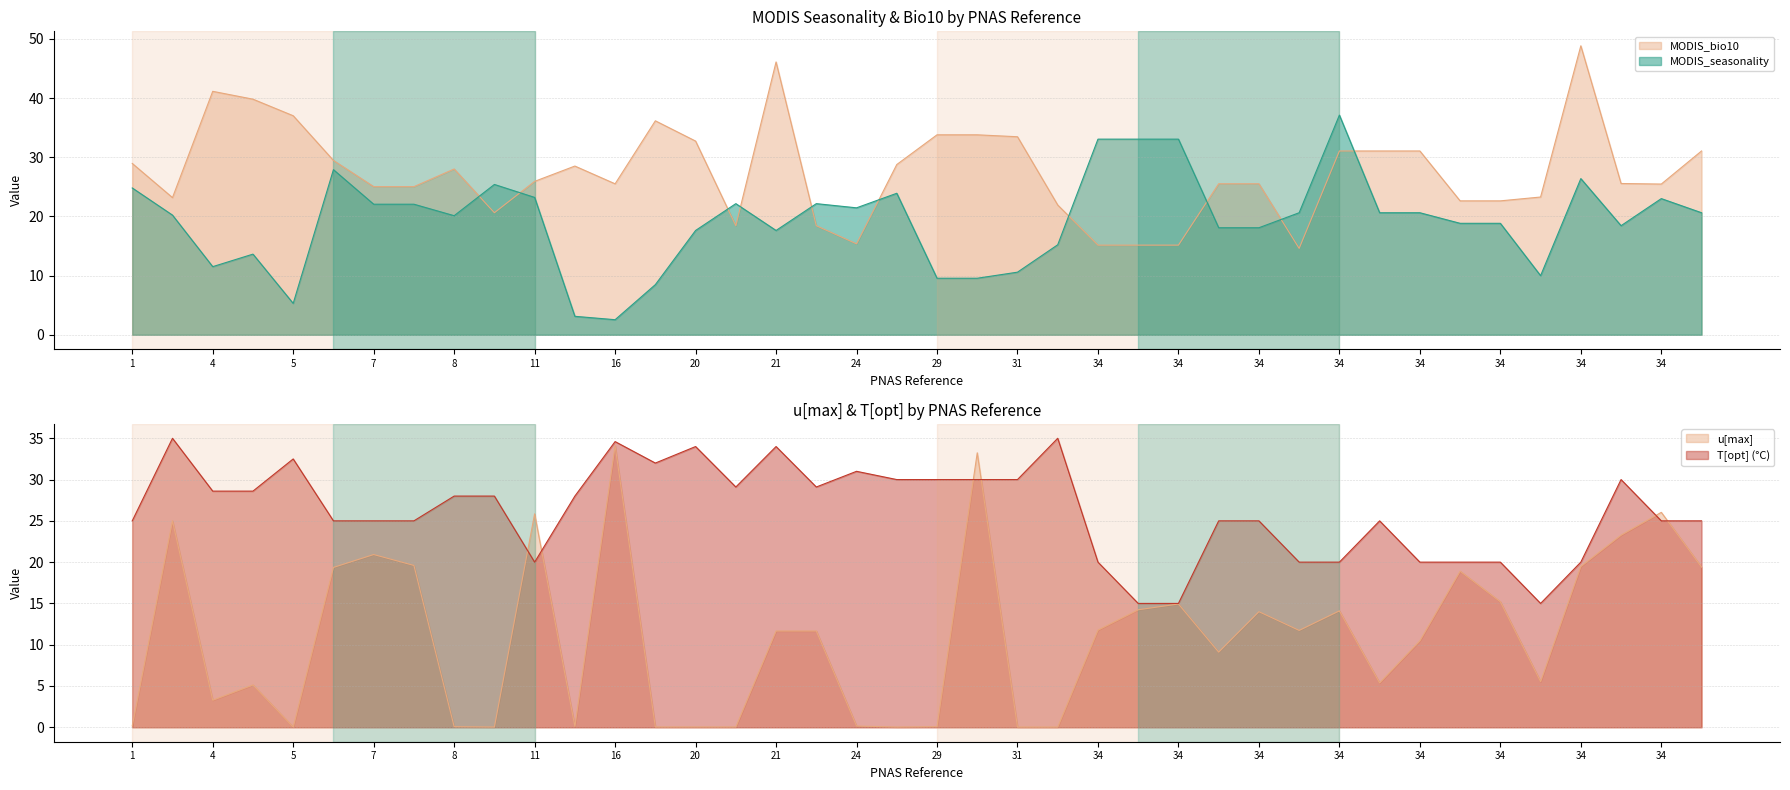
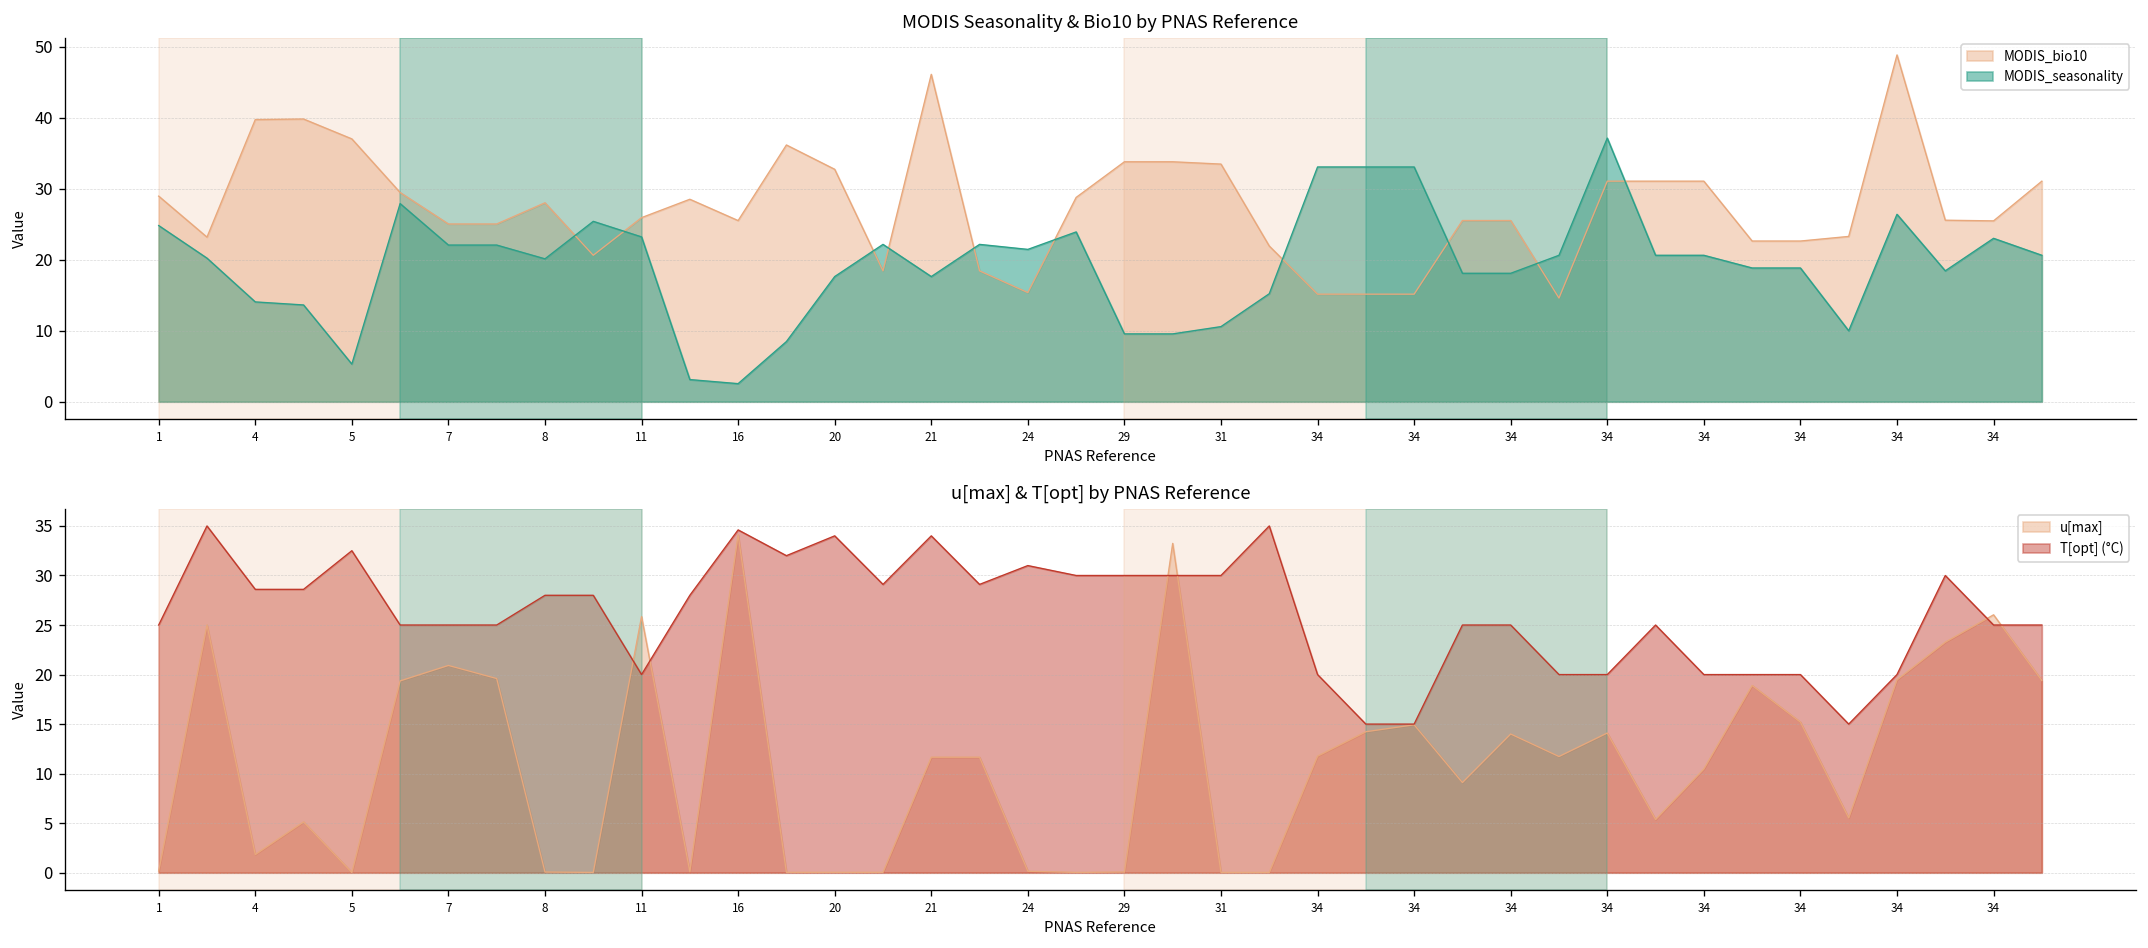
  {
    "MODIS Seasonality & Bio10 by PNAS Reference": {
      "MODIS_bio10": {
-       "4": 41,
+       "4": 40,
        "8": 28,
        "16": 26,
        "20": 33,
        "24": 15
      },
      "MODIS_seasonality": {
-       "4": 12,
+       "4": 14,
        "8": 20,
        "16": 3,
        "20": 18,
        "24": 21
      }
    },
    "u[max] & T[opt] by PNAS Reference": {
      "u[max]": {
-       "4": 3,
+       "4": 2,
        "8": 0,
        "16": 34,
        "20": 0,
        "24": 0
      },
      "T[opt] (°C)": {
        "4": 29,
        "8": 28,
        "16": 35,
        "20": 34,
        "24": 31
      }
    }
  }
